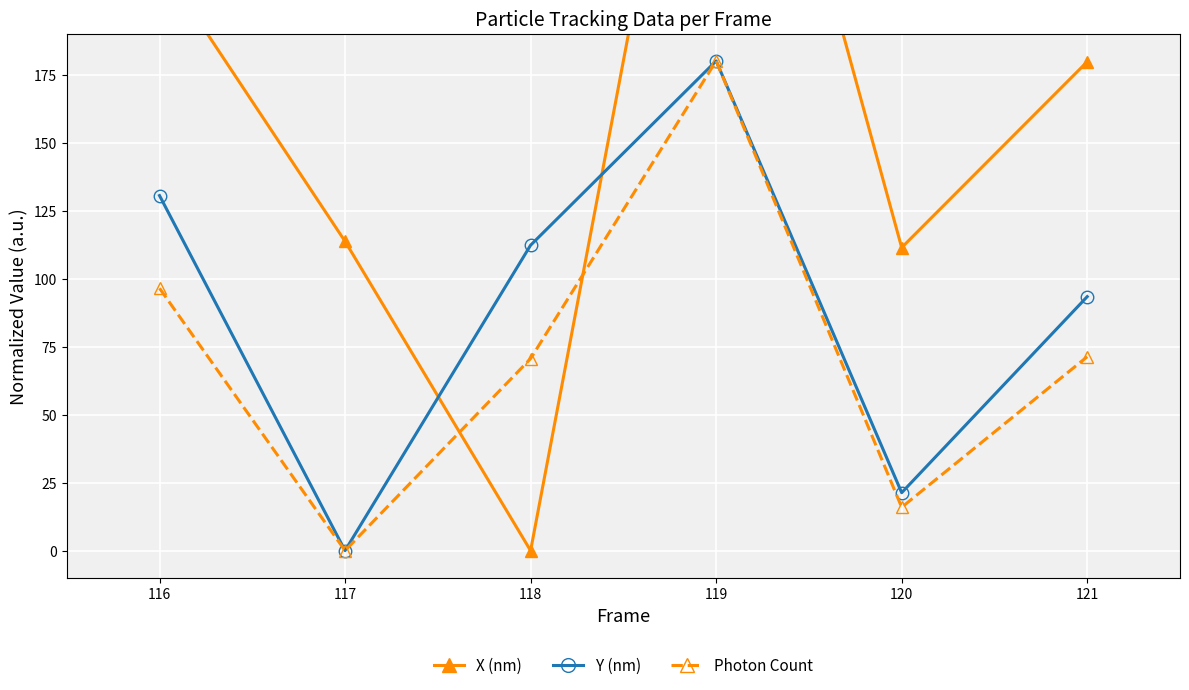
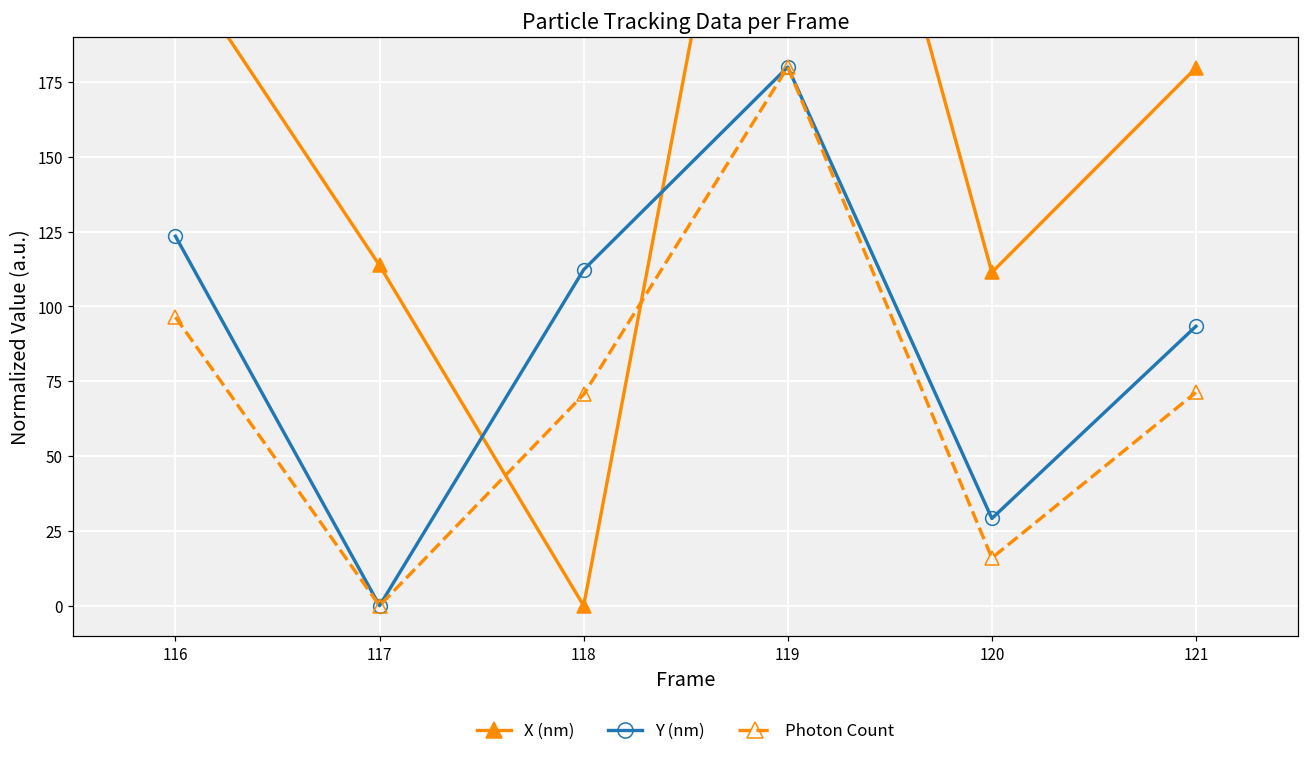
  {
    "Y (nm)": {
-     "116": 131,
+     "116": 123,
      "118": 112,
-     "120": 21,
+     "120": 29,
      "121": 93
    }
  }
